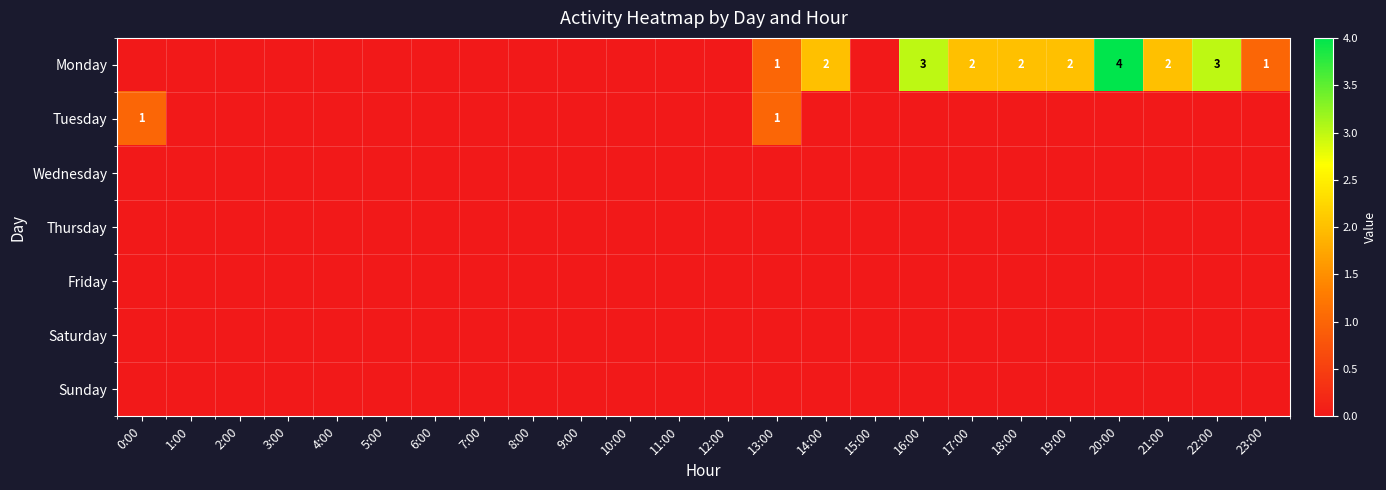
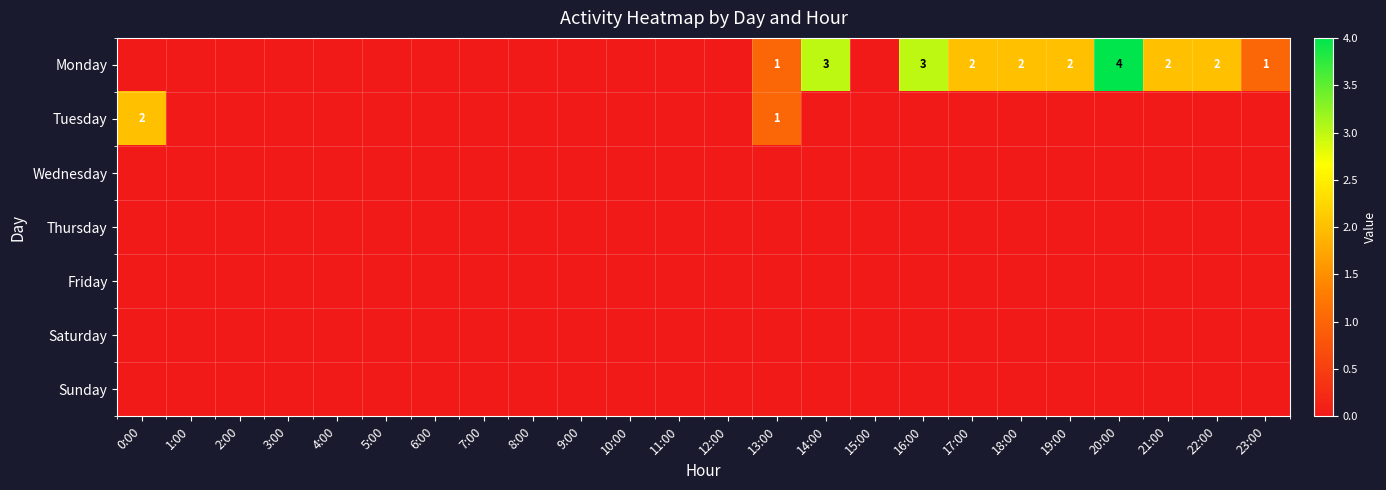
  {
    "Monday": {
      "13:00": 1,
-     "14:00": 2,
+     "14:00": 3,
      "16:00": 3,
      "17:00": 2,
      "18:00": 2,
      "19:00": 2,
      "20:00": 4,
      "21:00": 2,
-     "22:00": 3,
+     "22:00": 2,
      "23:00": 1
    },
    "Tuesday": {
-     "0:00": 1,
+     "0:00": 2,
      "13:00": 1
    }
  }
